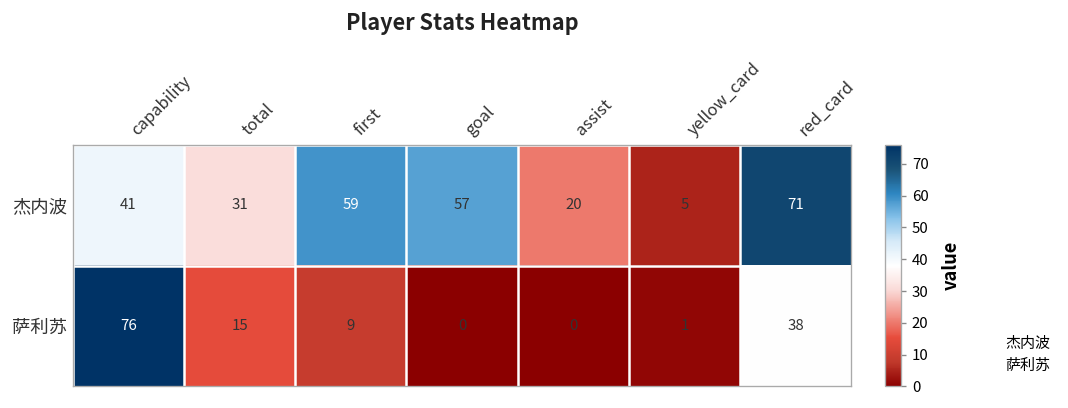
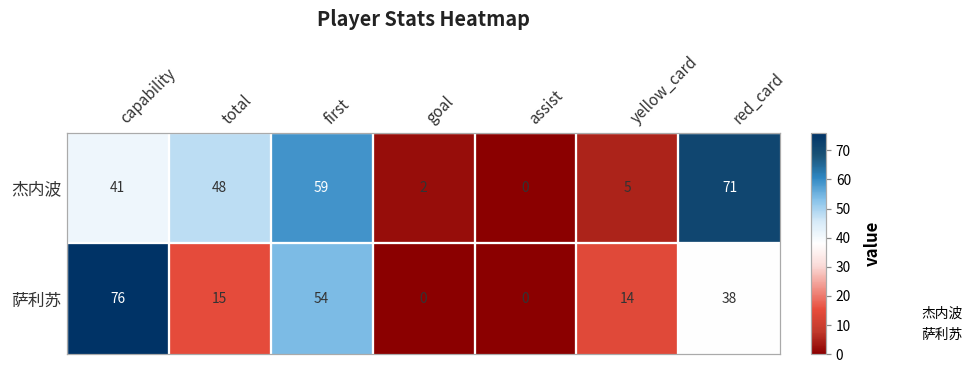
  {
    "杰内波": {
      "capability": 41,
-     "total": 31,
+     "total": 48,
      "first": 59,
-     "goal": 57,
-     "assist": 20,
+     "goal": 2,
+     "assist": 0,
      "yellow_card": 5,
      "red_card": 71
    },
    "萨利苏": {
      "capability": 76,
      "total": 15,
-     "first": 9,
+     "first": 54,
      "goal": 0,
      "assist": 0,
-     "yellow_card": 1,
+     "yellow_card": 14,
      "red_card": 38
    }
  }
